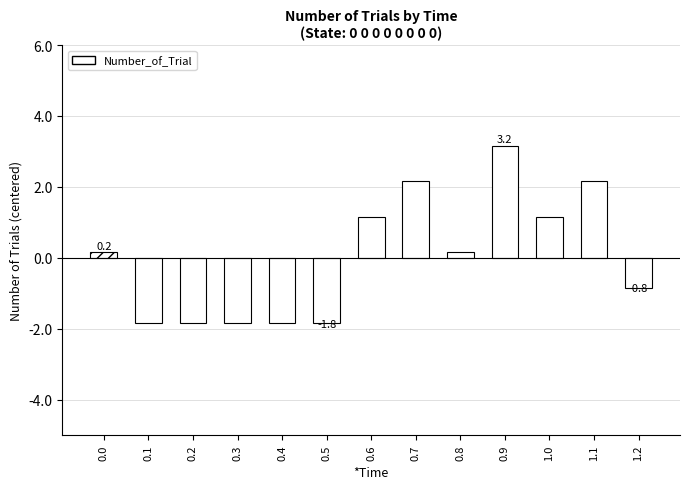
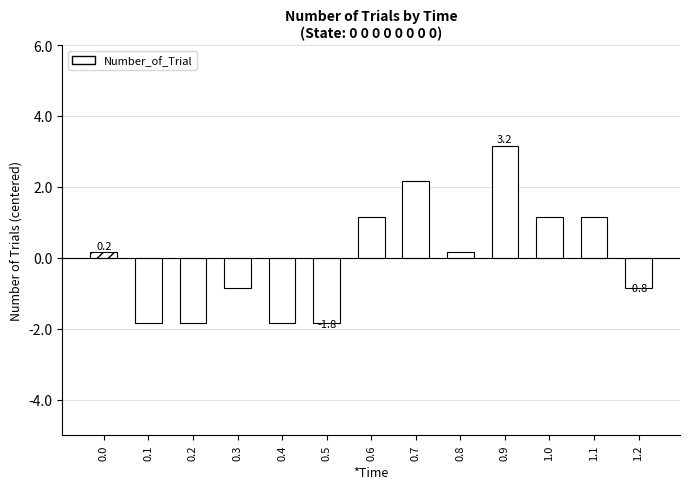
  {
    "0.1": -1.8,
    "0.2": -1.8,
-   "0.3": -1.8,
+   "0.3": -0.8,
    "0.4": -1.8,
    "0.6": 1.2,
    "0.7": 2.2,
    "0.8": 0.2,
    "1.0": 1.2,
-   "1.1": 2.2
+   "1.1": 1.2
  }
